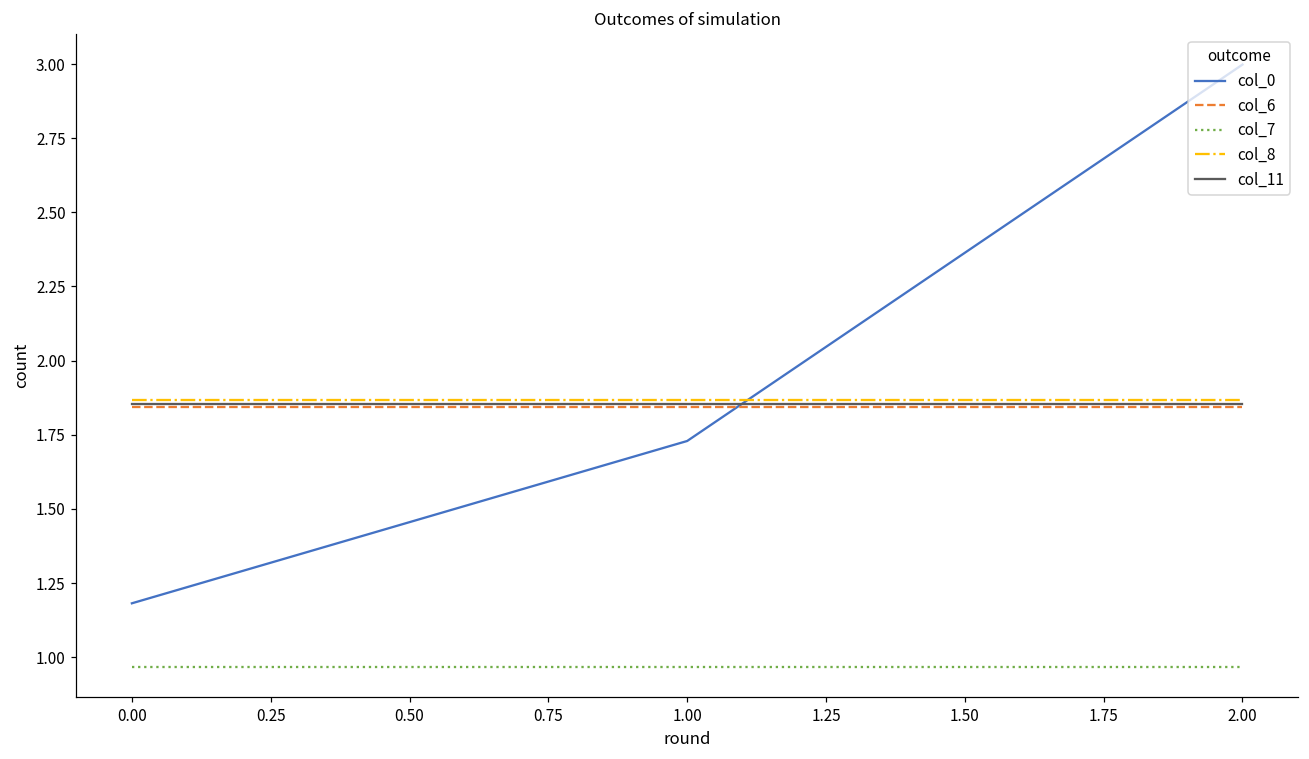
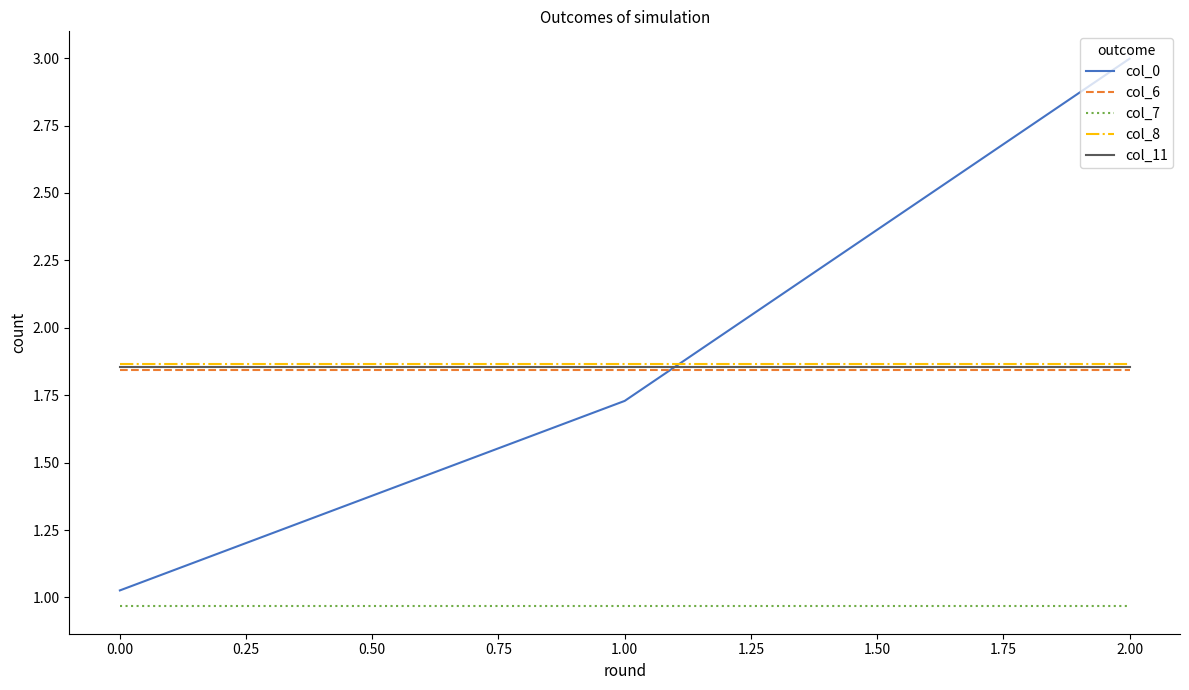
  {
    "col_0": {
-     "0.00": 1.18,
+     "0.00": 1.03,
      "1.00": 1.73
    },
    "col_6": {
      "0.00": 1.84,
      "1.00": 1.84,
      "2.00": 1.84
    },
    "col_7": {
      "0.00": 0.97,
      "1.00": 0.97,
      "2.00": 0.97
    },
    "col_8": {
      "0.00": 1.87,
      "1.00": 1.87,
      "2.00": 1.87
    },
    "col_11": {
      "0.00": 1.85,
      "1.00": 1.85,
      "2.00": 1.85
    }
  }
